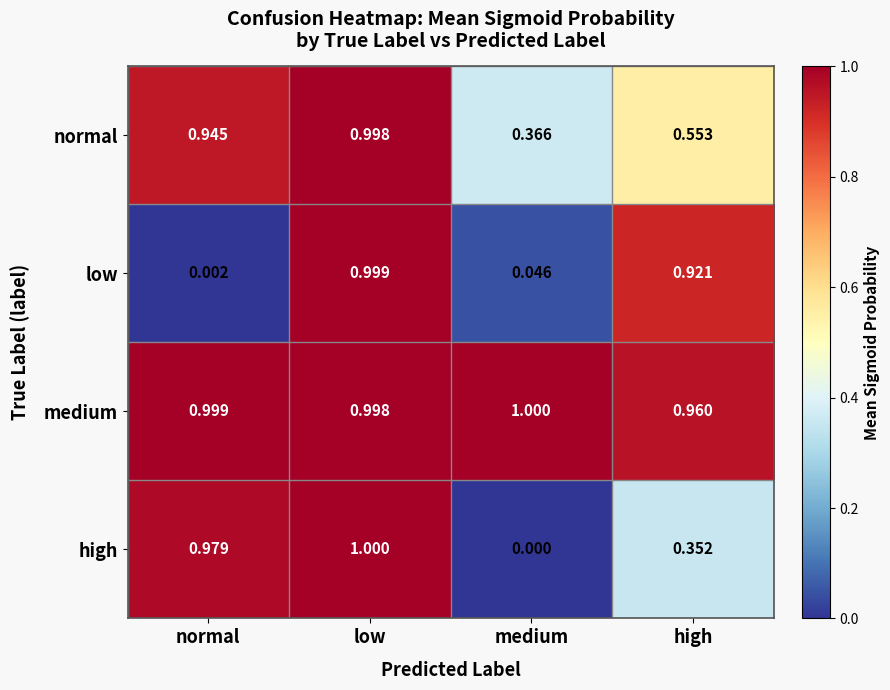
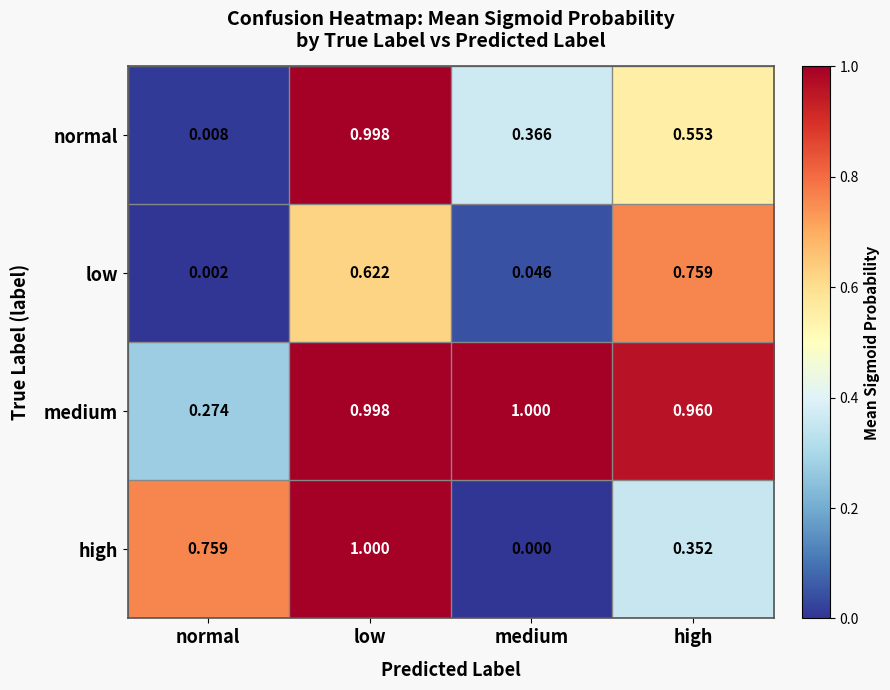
  {
    "normal": {
-     "normal": 0.945,
+     "normal": 0.008,
      "low": 0.998,
      "medium": 0.366,
      "high": 0.553
    },
    "low": {
      "normal": 0.002,
-     "low": 0.999,
+     "low": 0.622,
      "medium": 0.046,
-     "high": 0.921
+     "high": 0.759
    },
    "medium": {
-     "normal": 0.999,
+     "normal": 0.274,
      "low": 0.998,
      "medium": 1.000,
      "high": 0.960
    },
    "high": {
-     "normal": 0.979,
+     "normal": 0.759,
      "low": 1.000,
      "medium": 0.000,
      "high": 0.352
    }
  }
